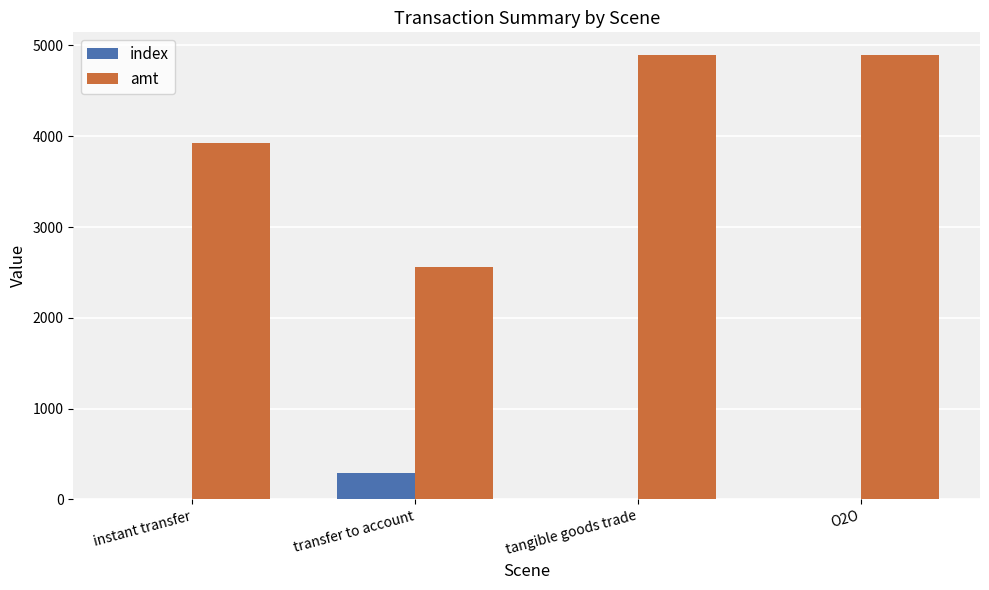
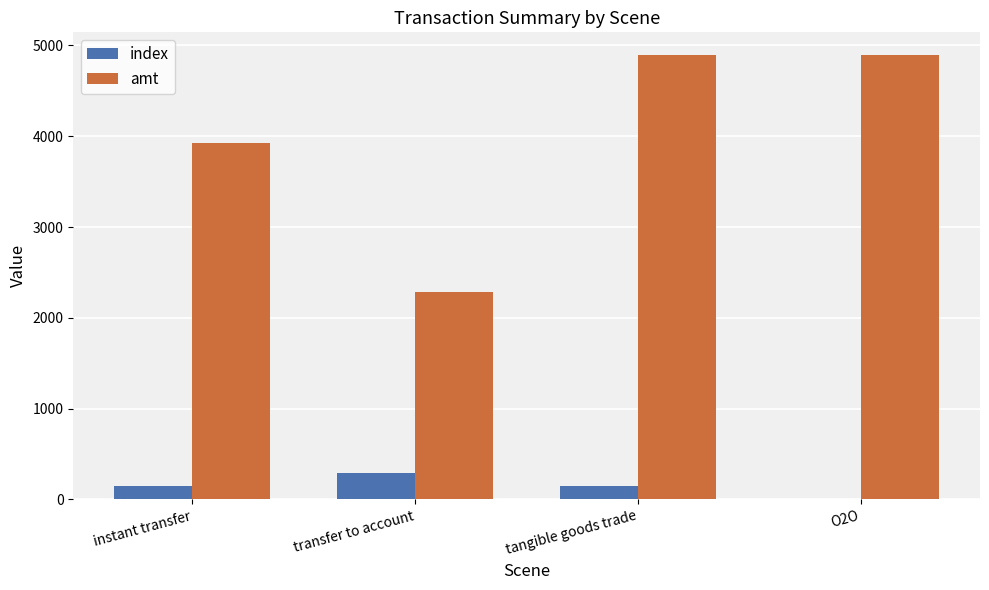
  {
    "index": {
-     "instant transfer": 0,
+     "instant transfer": 100,
      "transfer to account": 300,
-     "tangible goods trade": 0
+     "tangible goods trade": 100
    },
    "amt": {
      "instant transfer": 3900,
-     "transfer to account": 2600,
+     "transfer to account": 2300,
      "tangible goods trade": 4900,
      "O2O": 4900
    }
  }
